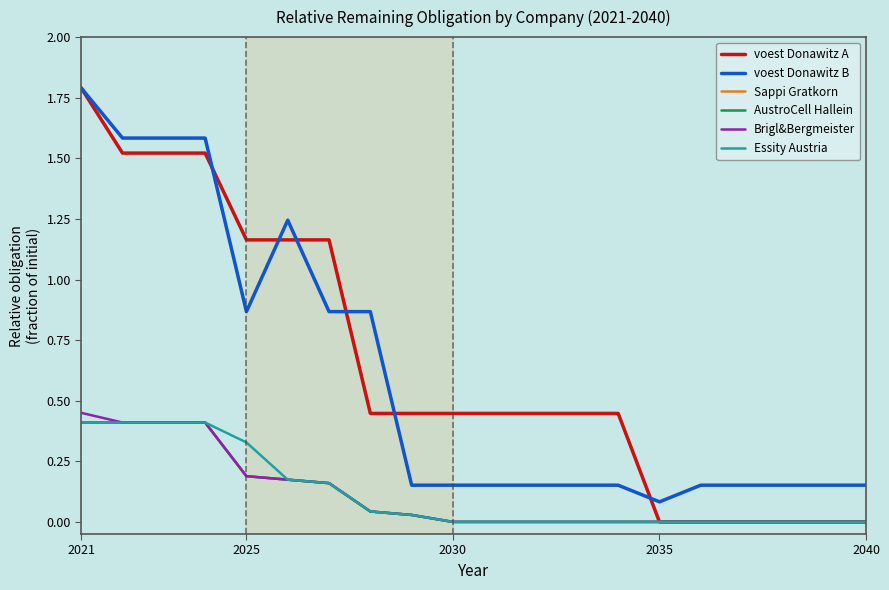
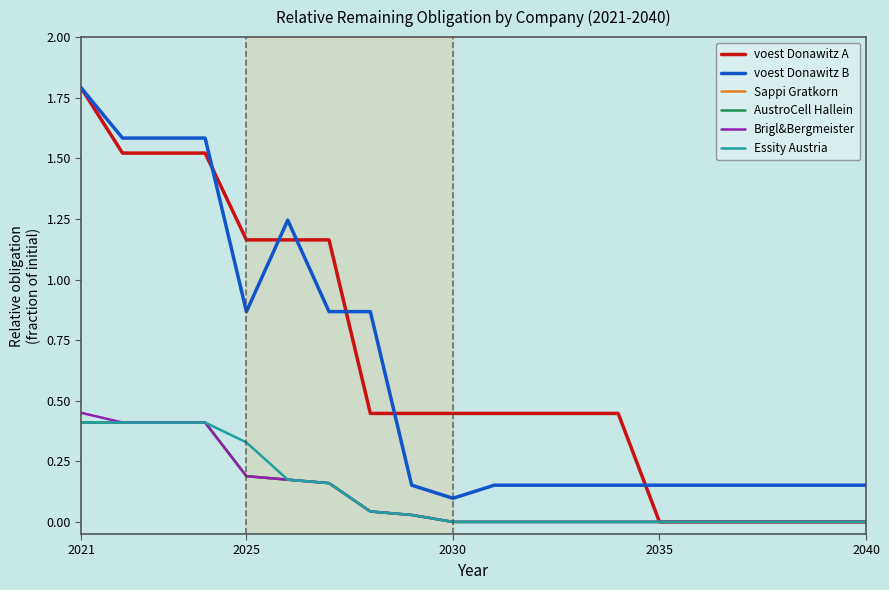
  {
    "voest Donawitz A": {
      "2025": 1.16,
      "2030": 0.45
    },
    "voest Donawitz B": {
      "2025": 0.87,
-     "2030": 0.15,
-     "2035": 0.08,
+     "2030": 0.10,
+     "2035": 0.15,
      "2040": 0.15
    },
    "Brigl&Bergmeister": {
      "2021": 0.45
    },
    "Essity Austria": {
      "2025": 0.33
    }
  }
